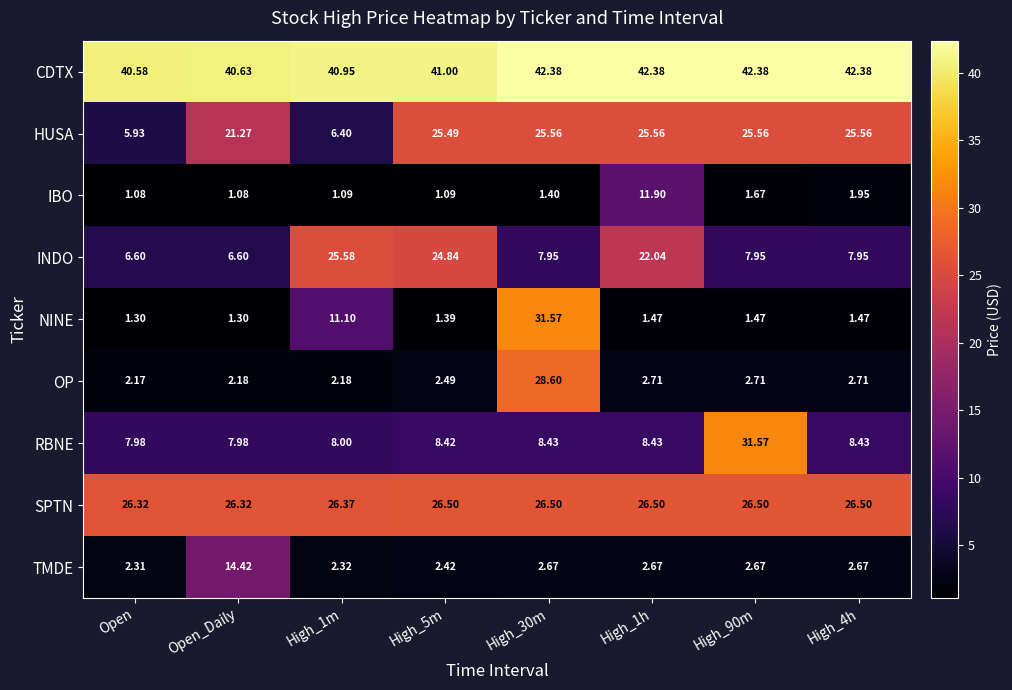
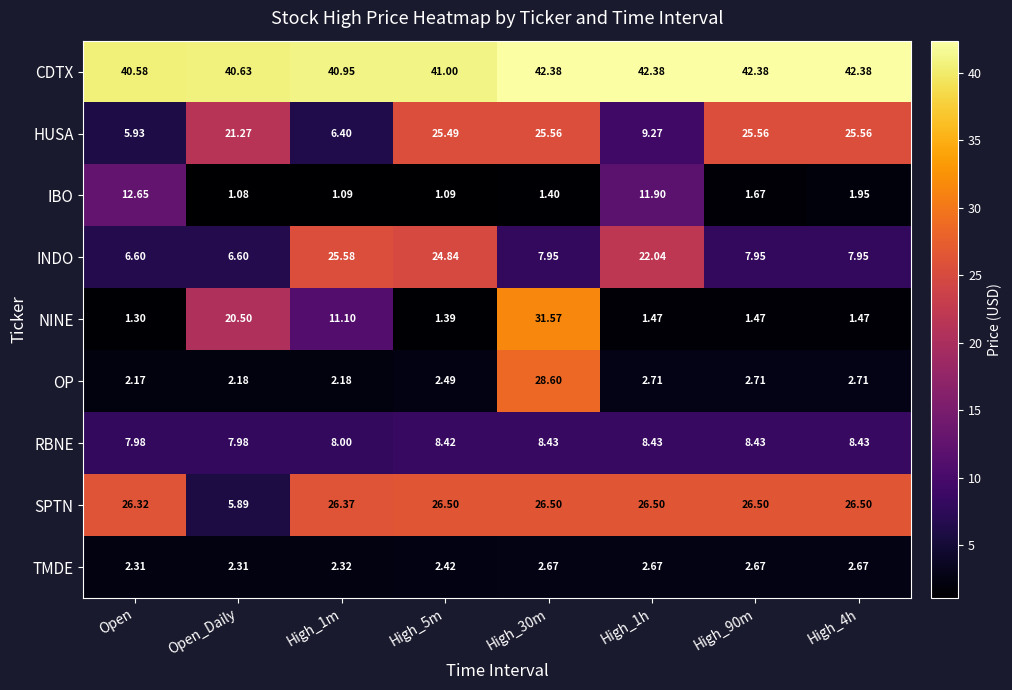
  {
    "CDTX": {
      "Open": 40.58,
      "Open_Daily": 40.63,
      "High_1m": 40.95,
      "High_5m": 41.00,
      "High_30m": 42.38,
      "High_1h": 42.38,
      "High_90m": 42.38,
      "High_4h": 42.38
    },
    "HUSA": {
      "Open": 5.93,
      "Open_Daily": 21.27,
      "High_1m": 6.40,
      "High_5m": 25.49,
      "High_30m": 25.56,
-     "High_1h": 25.56,
+     "High_1h": 9.27,
      "High_90m": 25.56,
      "High_4h": 25.56
    },
    "IBO": {
-     "Open": 1.08,
+     "Open": 12.65,
      "Open_Daily": 1.08,
      "High_1m": 1.09,
      "High_5m": 1.09,
      "High_30m": 1.40,
      "High_1h": 11.90,
      "High_90m": 1.67,
      "High_4h": 1.95
    },
    "INDO": {
      "Open": 6.60,
      "Open_Daily": 6.60,
      "High_1m": 25.58,
      "High_5m": 24.84,
      "High_30m": 7.95,
      "High_1h": 22.04,
      "High_90m": 7.95,
      "High_4h": 7.95
    },
    "NINE": {
      "Open": 1.30,
-     "Open_Daily": 1.30,
+     "Open_Daily": 20.50,
      "High_1m": 11.10,
      "High_5m": 1.39,
      "High_30m": 31.57,
      "High_1h": 1.47,
      "High_90m": 1.47,
      "High_4h": 1.47
    },
    "OP": {
      "Open": 2.17,
      "Open_Daily": 2.18,
      "High_1m": 2.18,
      "High_5m": 2.49,
      "High_30m": 28.60,
      "High_1h": 2.71,
      "High_90m": 2.71,
      "High_4h": 2.71
    },
    "RBNE": {
      "Open": 7.98,
      "Open_Daily": 7.98,
      "High_1m": 8.00,
      "High_5m": 8.42,
      "High_30m": 8.43,
      "High_1h": 8.43,
-     "High_90m": 31.57,
+     "High_90m": 8.43,
      "High_4h": 8.43
    },
    "SPTN": {
      "Open": 26.32,
-     "Open_Daily": 26.32,
+     "Open_Daily": 5.89,
      "High_1m": 26.37,
      "High_5m": 26.50,
      "High_30m": 26.50,
      "High_1h": 26.50,
      "High_90m": 26.50,
      "High_4h": 26.50
    },
    "TMDE": {
      "Open": 2.31,
-     "Open_Daily": 14.42,
+     "Open_Daily": 2.31,
      "High_1m": 2.32,
      "High_5m": 2.42,
      "High_30m": 2.67,
      "High_1h": 2.67,
      "High_90m": 2.67,
      "High_4h": 2.67
    }
  }
